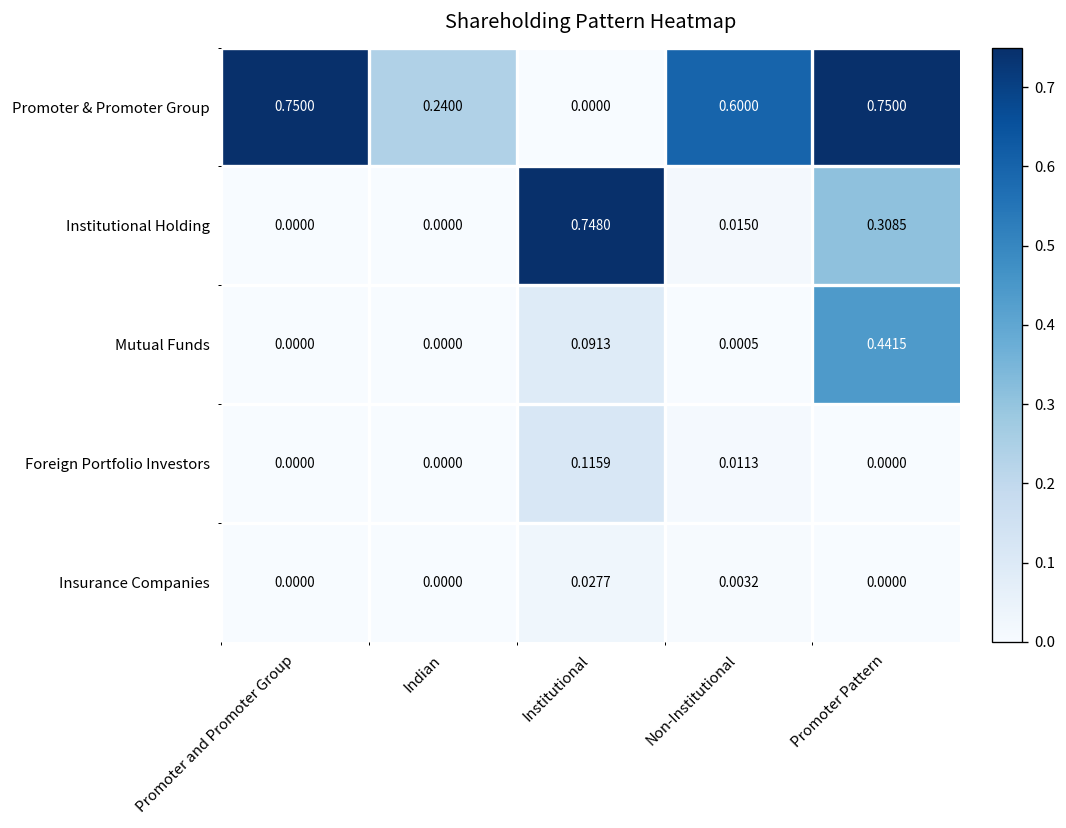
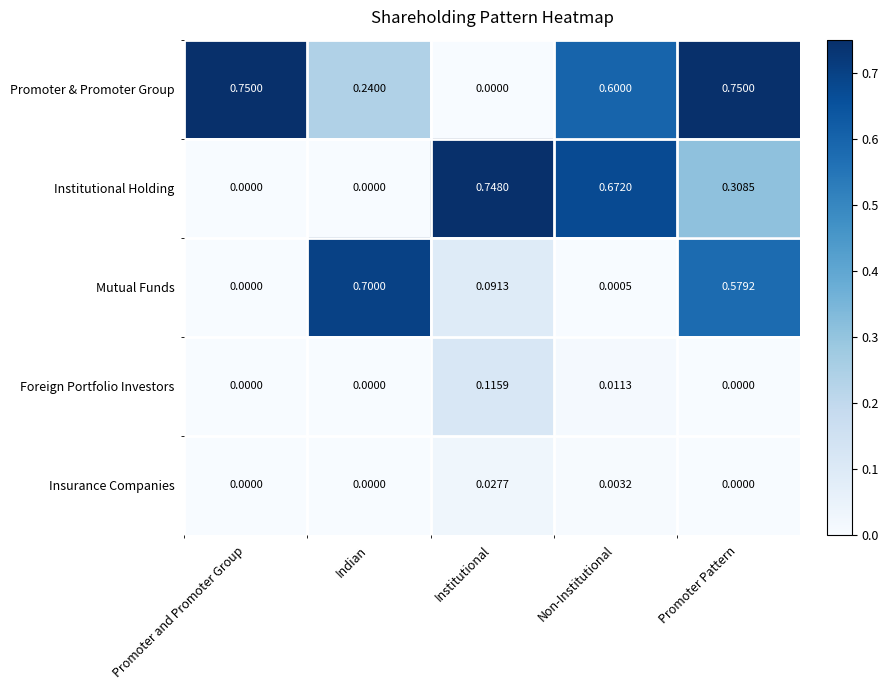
  {
    "Promoter & Promoter Group": {
      "Promoter and Promoter Group": 0.7500,
      "Indian": 0.2400,
      "Institutional": 0.0000,
      "Non-Institutional": 0.6000,
      "Promoter Pattern": 0.7500
    },
    "Institutional Holding": {
      "Promoter and Promoter Group": 0.0000,
      "Indian": 0.0000,
      "Institutional": 0.7480,
-     "Non-Institutional": 0.0150,
+     "Non-Institutional": 0.6720,
      "Promoter Pattern": 0.3085
    },
    "Mutual Funds": {
      "Promoter and Promoter Group": 0.0000,
-     "Indian": 0.0000,
+     "Indian": 0.7000,
      "Institutional": 0.0913,
      "Non-Institutional": 0.0005,
-     "Promoter Pattern": 0.4415
+     "Promoter Pattern": 0.5792
    },
    "Foreign Portfolio Investors": {
      "Promoter and Promoter Group": 0.0000,
      "Indian": 0.0000,
      "Institutional": 0.1159,
      "Non-Institutional": 0.0113,
      "Promoter Pattern": 0.0000
    },
    "Insurance Companies": {
      "Promoter and Promoter Group": 0.0000,
      "Indian": 0.0000,
      "Institutional": 0.0277,
      "Non-Institutional": 0.0032,
      "Promoter Pattern": 0.0000
    }
  }
